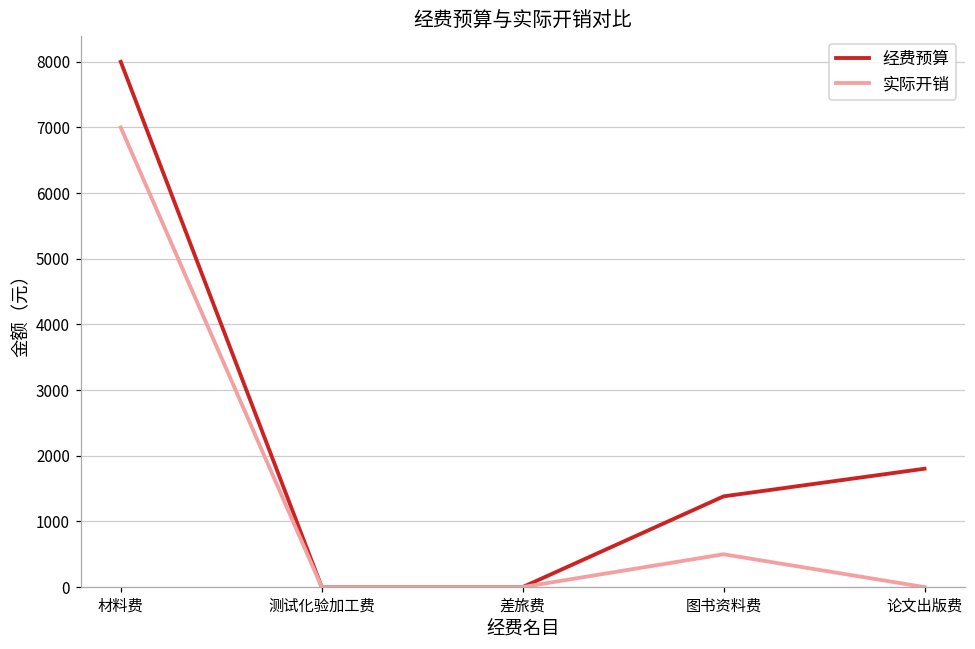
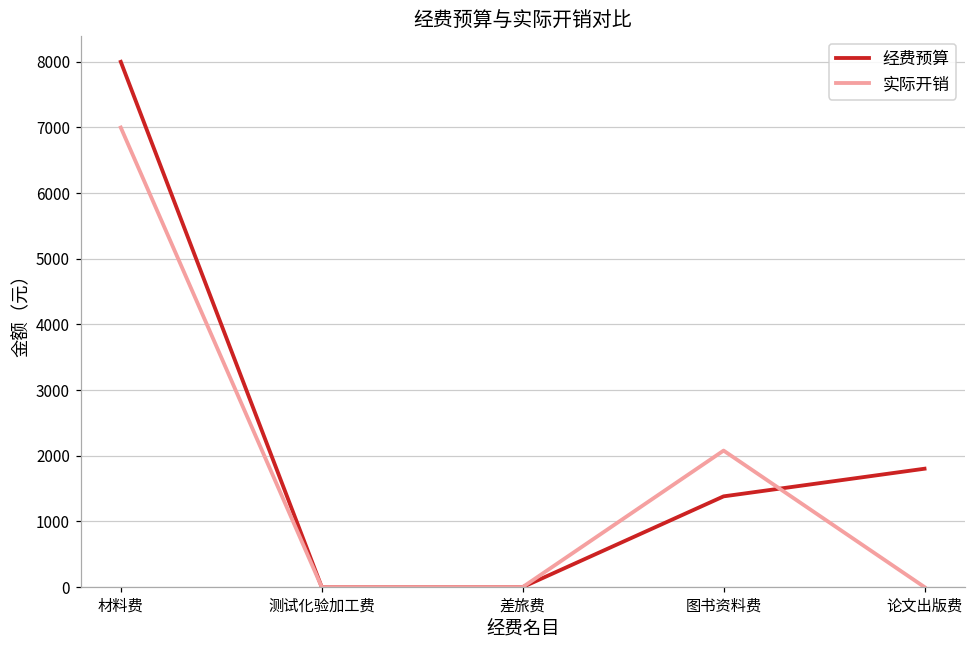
  {
    "经费预算": {
      "材料费": 8000,
      "图书资料费": 1400,
      "论文出版费": 1800
    },
    "实际开销": {
      "材料费": 7000,
-     "图书资料费": 500,
+     "图书资料费": 2100,
      "论文出版费": 0
    }
  }
